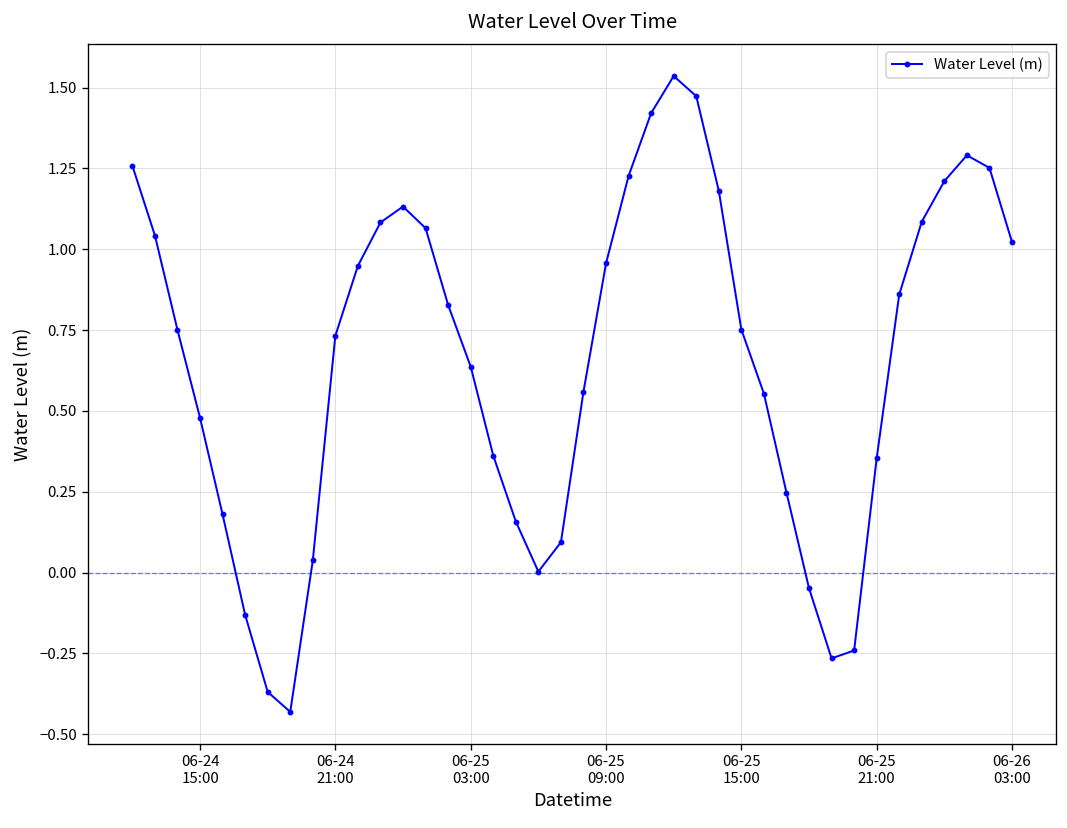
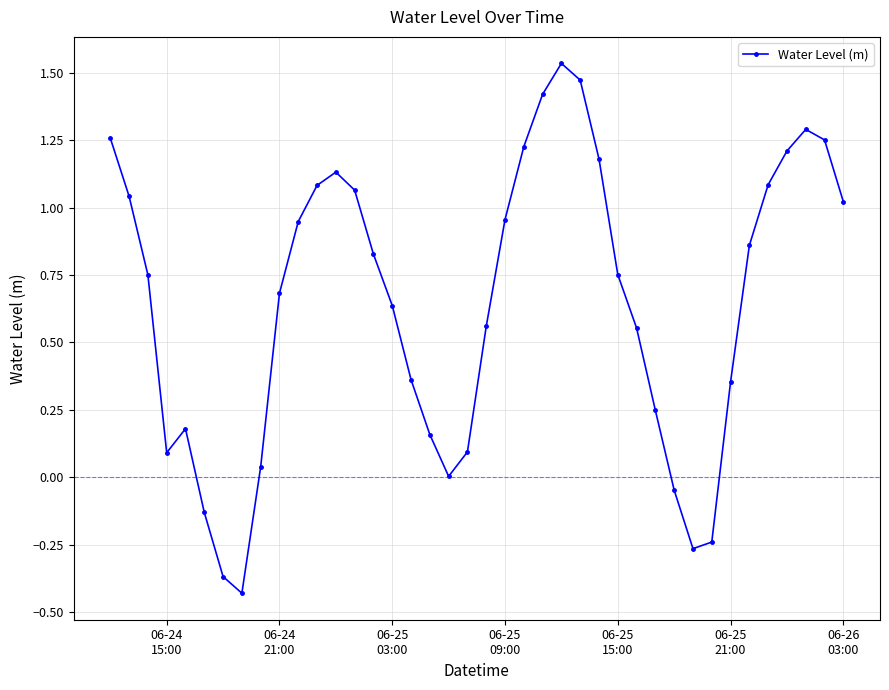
  {
-   "06-24 15:00": 0.48,
-   "06-24 21:00": 0.73,
+   "06-24 15:00": 0.09,
+   "06-24 21:00": 0.68,
    "06-25 03:00": 0.64,
    "06-25 09:00": 0.96,
    "06-25 15:00": 0.75,
    "06-25 21:00": 0.35,
    "06-26 03:00": 1.02
  }
